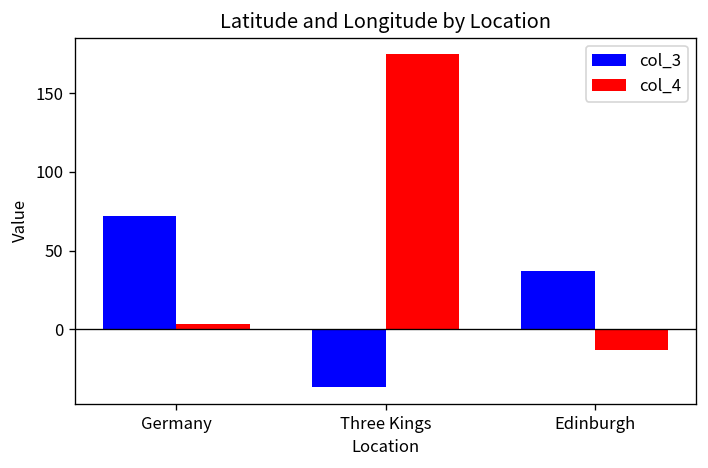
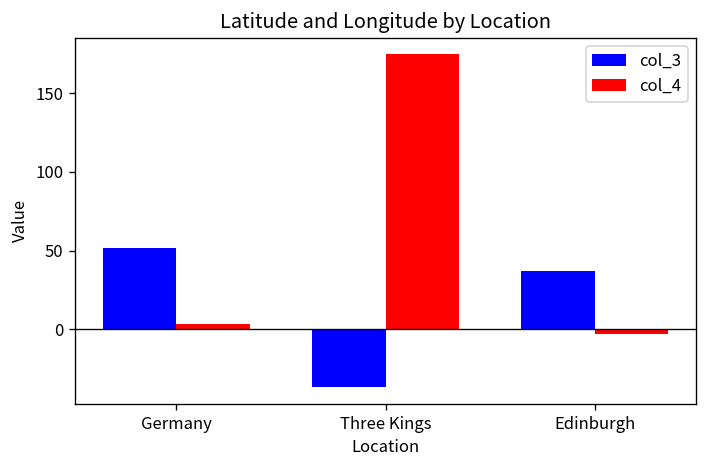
  {
    "col_3": {
-     "Germany": 72,
+     "Germany": 52,
      "Three Kings": -37,
      "Edinburgh": 37
    },
    "col_4": {
      "Germany": 4,
      "Three Kings": 175,
-     "Edinburgh": -13
+     "Edinburgh": -3
    }
  }
